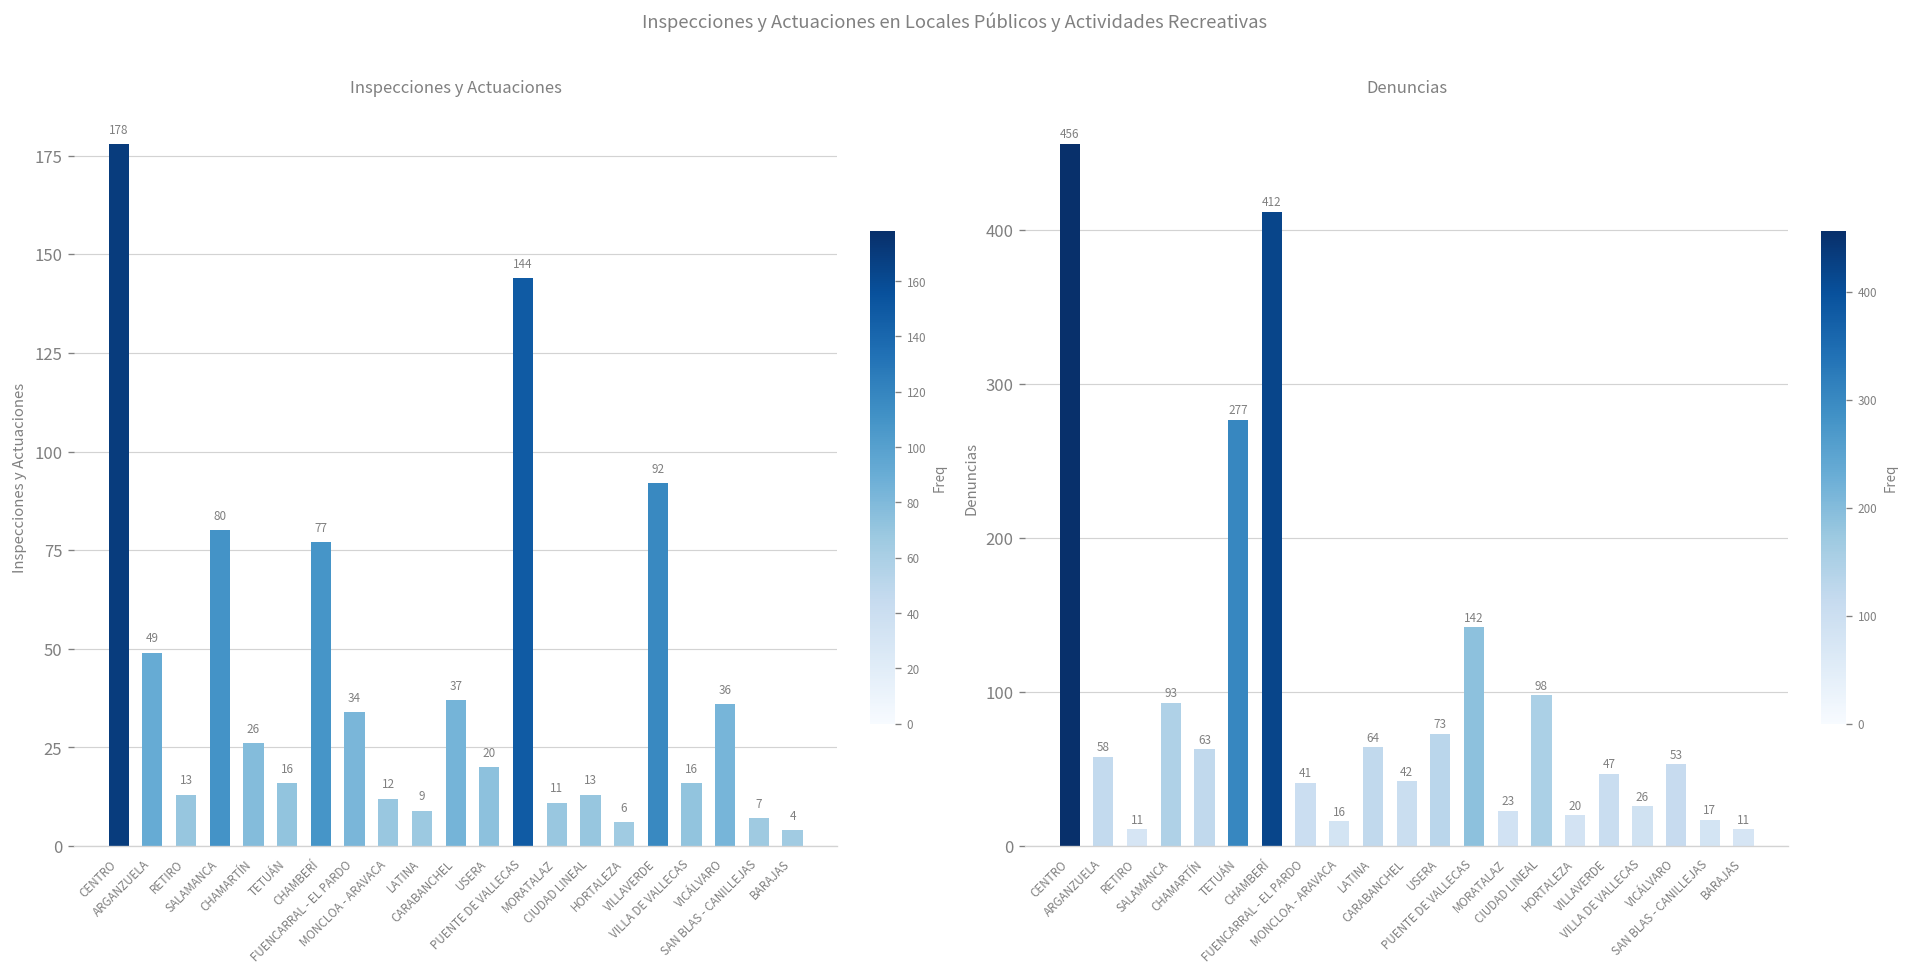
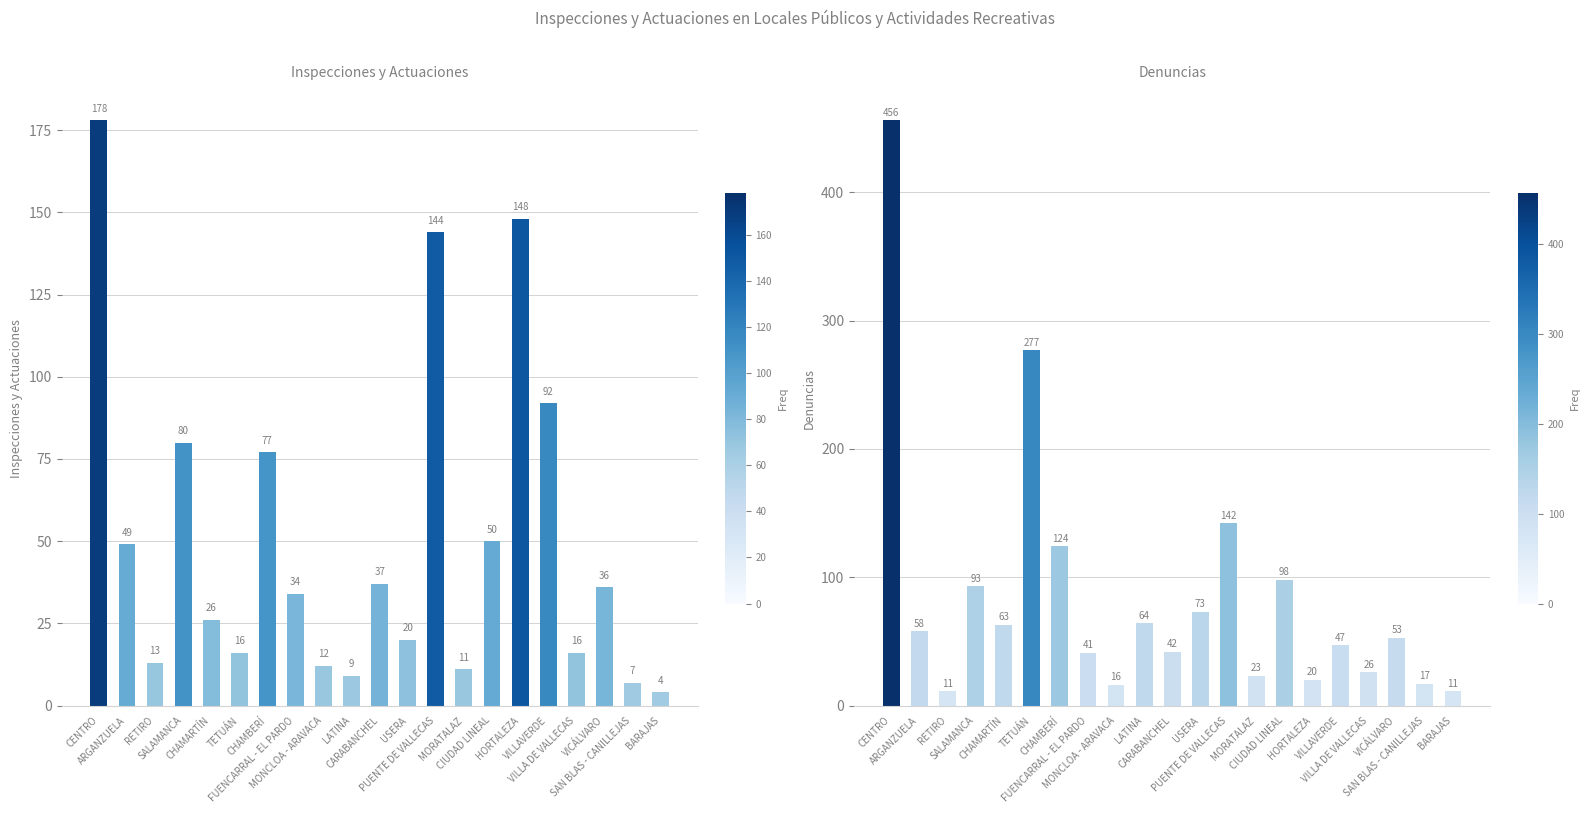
  {
    "Inspecciones y Actuaciones": {
      "CENTRO": 178,
      "ARGANZUELA": 49,
      "RETIRO": 13,
      "SALAMANCA": 80,
      "CHAMARTÍN": 26,
      "TETUÁN": 16,
      "CHAMBERÍ": 77,
      "FUENCARRAL - EL PARDO": 34,
      "MONCLOA - ARAVACA": 12,
      "LATINA": 9,
      "CARABANCHEL": 37,
      "USERA": 20,
      "PUENTE DE VALLECAS": 144,
      "MORATALAZ": 11,
-     "CIUDAD LINEAL": 13,
-     "HORTALEZA": 6,
+     "CIUDAD LINEAL": 50,
+     "HORTALEZA": 148,
      "VILLAVERDE": 92,
      "VILLA DE VALLECAS": 16,
      "VICÁLVARO": 36,
      "SAN BLAS - CANILLEJAS": 7,
      "BARAJAS": 4
    },
    "Denuncias": {
      "CENTRO": 456,
      "ARGANZUELA": 58,
      "RETIRO": 11,
      "SALAMANCA": 93,
      "CHAMARTÍN": 63,
      "TETUÁN": 277,
-     "CHAMBERÍ": 412,
+     "CHAMBERÍ": 124,
      "FUENCARRAL - EL PARDO": 41,
      "MONCLOA - ARAVACA": 16,
      "LATINA": 64,
      "CARABANCHEL": 42,
      "USERA": 73,
      "PUENTE DE VALLECAS": 142,
      "MORATALAZ": 23,
      "CIUDAD LINEAL": 98,
      "HORTALEZA": 20,
      "VILLAVERDE": 47,
      "VILLA DE VALLECAS": 26,
      "VICÁLVARO": 53,
      "SAN BLAS - CANILLEJAS": 17,
      "BARAJAS": 11
    }
  }
